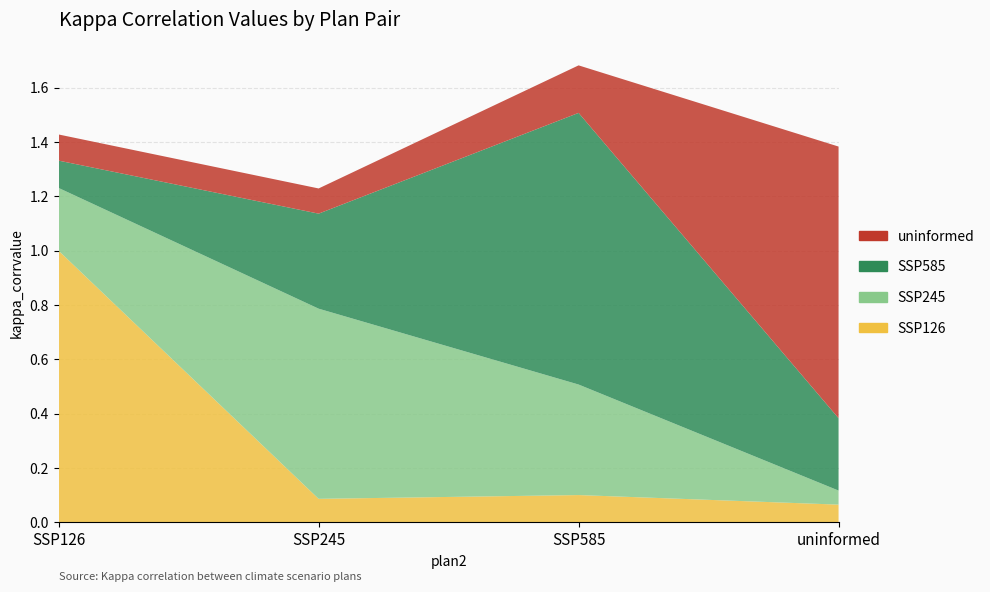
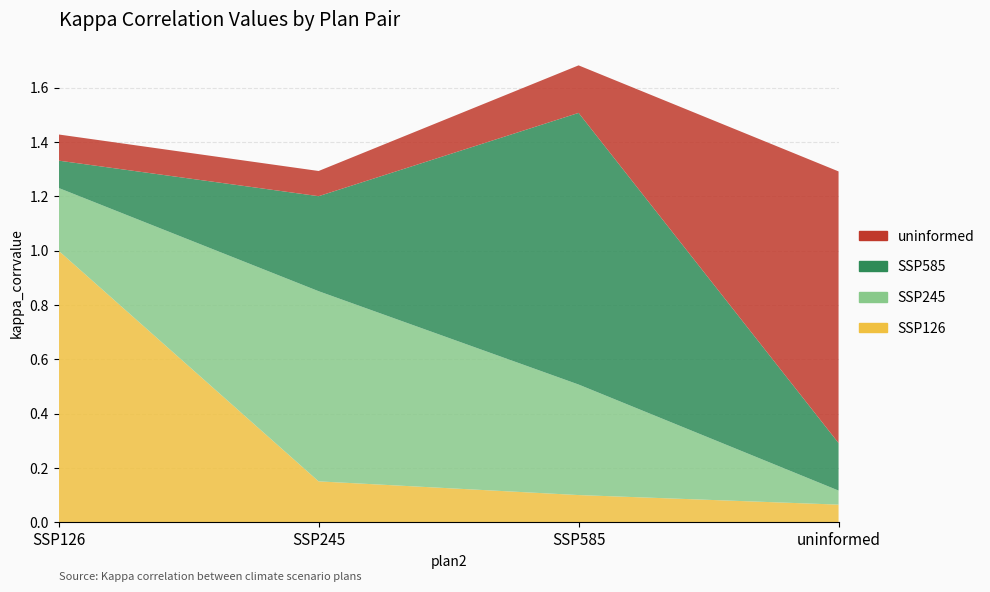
  {
    "SSP126": {
      "SSP126": 1.00,
-     "SSP245": 0.09,
+     "SSP245": 0.15,
      "SSP585": 0.10,
      "uninformed": 0.07
    },
    "SSP245": {
      "SSP126": 0.23,
      "SSP245": 0.70,
      "SSP585": 0.41,
      "uninformed": 0.05
    },
    "SSP585": {
      "SSP126": 0.10,
      "SSP245": 0.35,
      "SSP585": 1.00,
-     "uninformed": 0.27
+     "uninformed": 0.17
    },
    "uninformed": {
      "SSP126": 0.10,
      "SSP245": 0.09,
      "SSP585": 0.17,
      "uninformed": 1.00
    }
  }
